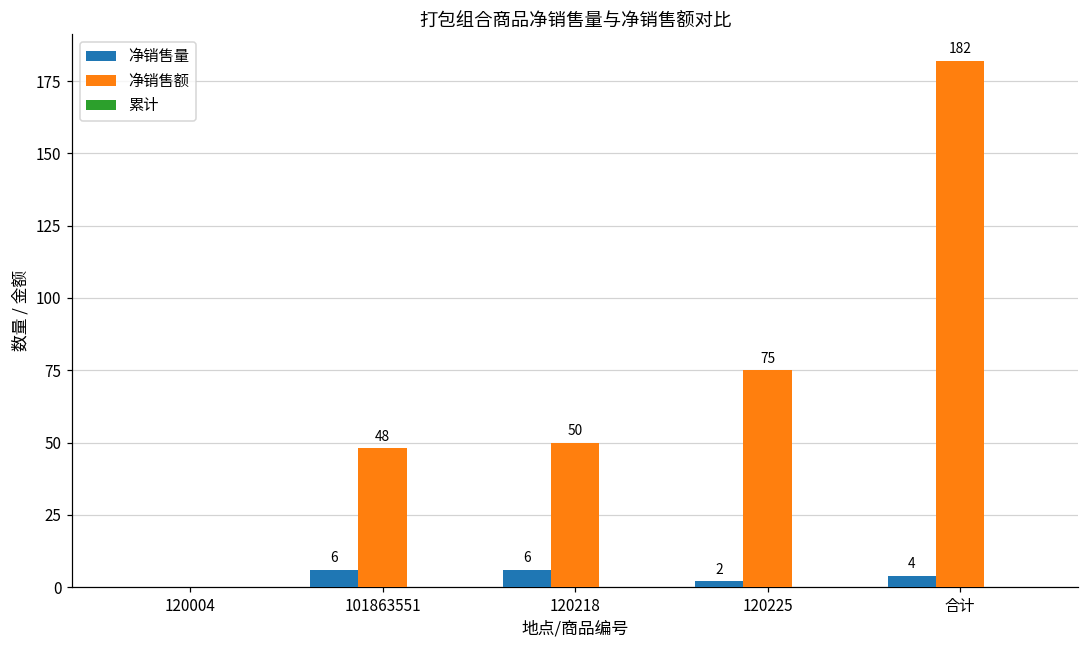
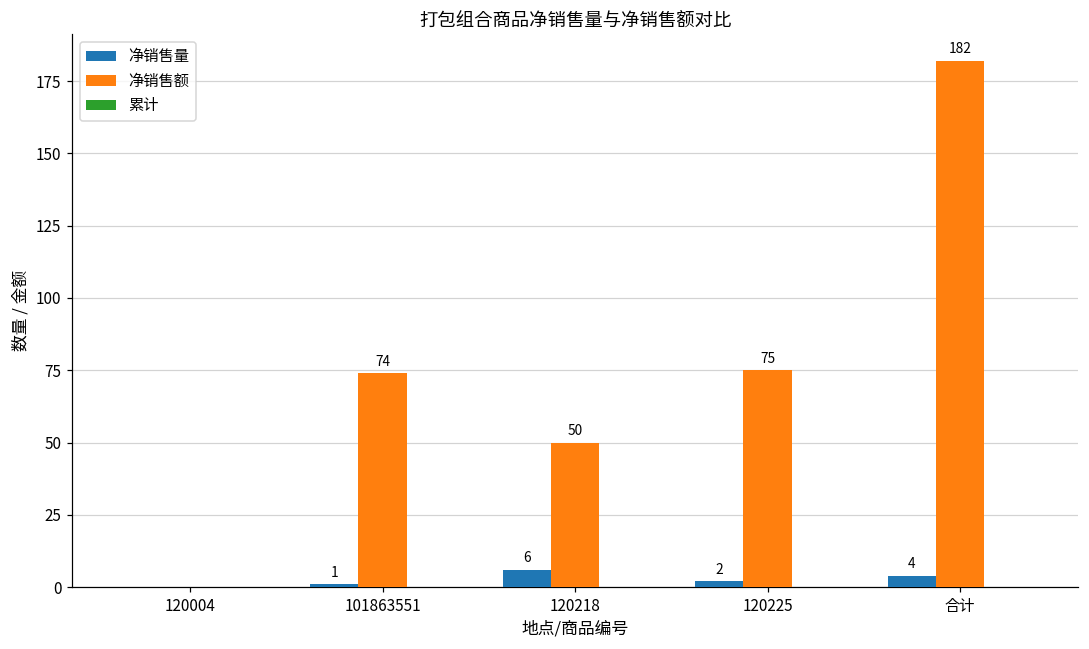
  {
    "净销售量": {
-     "101863551": 6,
+     "101863551": 1,
      "120218": 6,
      "120225": 2,
      "合计": 4
    },
    "净销售额": {
-     "101863551": 48,
+     "101863551": 74,
      "120218": 50,
      "120225": 75,
      "合计": 182
    },
    "累计": {
      "120004": 0,
      "101863551": 0,
      "120218": 0,
      "120225": 0,
      "合计": 0
    }
  }
